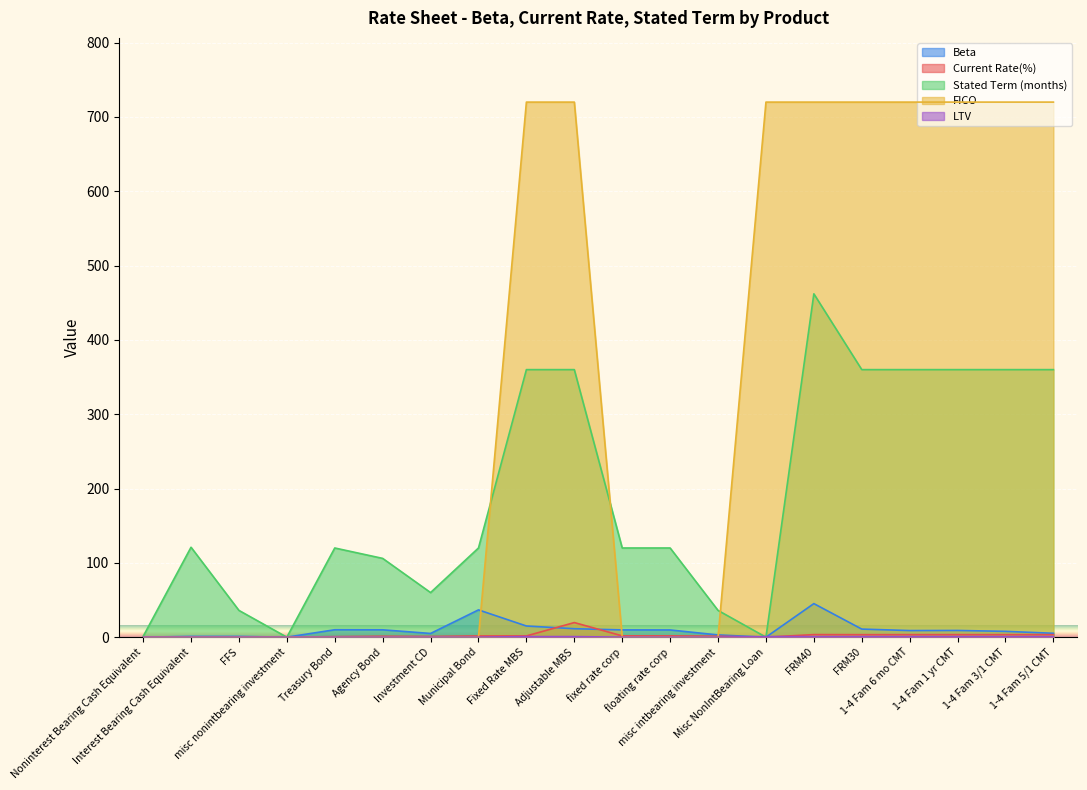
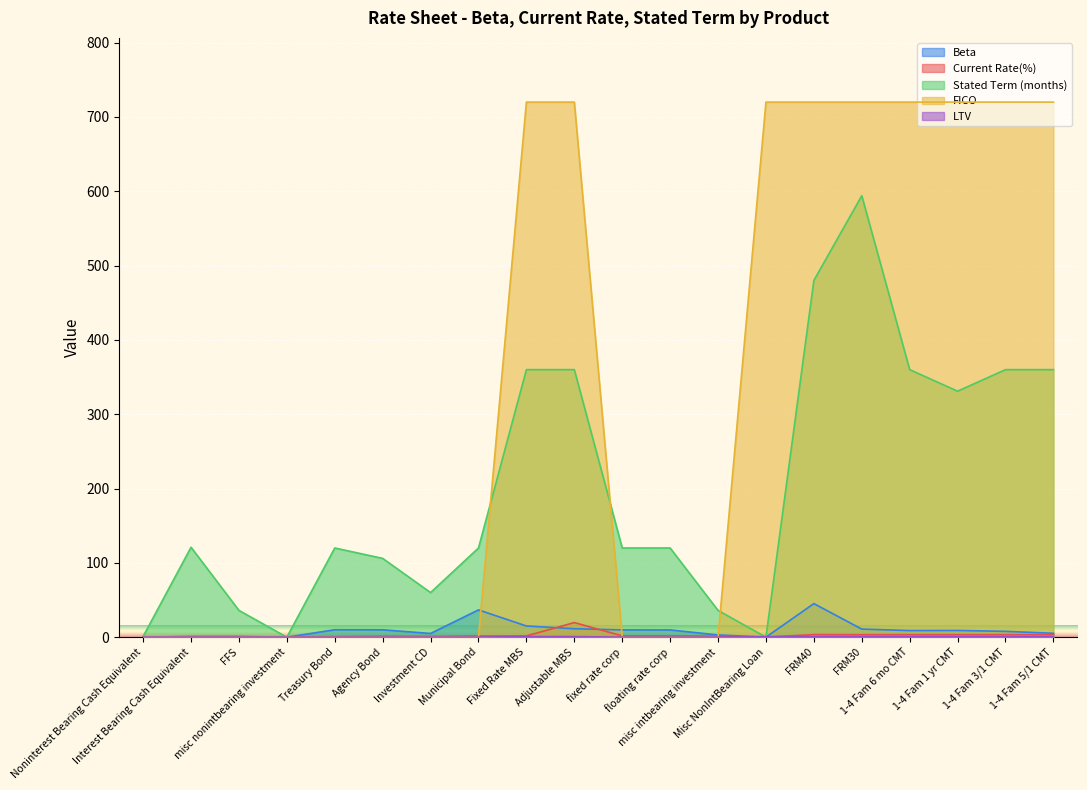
  {
    "Beta": {
      "Treasury Bond": 10,
      "Agency Bond": 10,
      "Investment CD": 0,
      "Municipal Bond": 40,
      "Fixed Rate MBS": 20,
      "Adjustable MBS": 10,
      "fixed rate corp": 10,
      "floating rate corp": 10,
      "FRM40": 50,
      "FRM30": 10,
      "1-4 Fam 6 mo CMT": 10,
      "1-4 Fam 1 yr CMT": 10,
      "1-4 Fam 3/1 CMT": 10
    },
    "Current Rate(%)": {
      "Adjustable MBS": 20
    },
    "Stated Term (months)": {
      "Interest Bearing Cash Equivalent": 120,
      "FFS": 40,
      "Treasury Bond": 120,
      "Agency Bond": 110,
      "Investment CD": 60,
      "Municipal Bond": 120,
      "Fixed Rate MBS": 360,
      "Adjustable MBS": 360,
      "fixed rate corp": 120,
      "floating rate corp": 120,
      "misc intbearing investment": 40,
-     "FRM40": 460,
-     "FRM30": 360,
+     "FRM40": 480,
+     "FRM30": 590,
      "1-4 Fam 6 mo CMT": 360,
-     "1-4 Fam 1 yr CMT": 360,
+     "1-4 Fam 1 yr CMT": 330,
      "1-4 Fam 3/1 CMT": 360,
      "1-4 Fam 5/1 CMT": 360
    },
    "FICO": {
      "Fixed Rate MBS": 720,
      "Adjustable MBS": 720,
      "Misc NonIntBearing Loan": 720,
      "FRM40": 720,
      "FRM30": 720,
      "1-4 Fam 6 mo CMT": 720
    },
    "LTV": {
      "Adjustable MBS": 0
    }
  }
